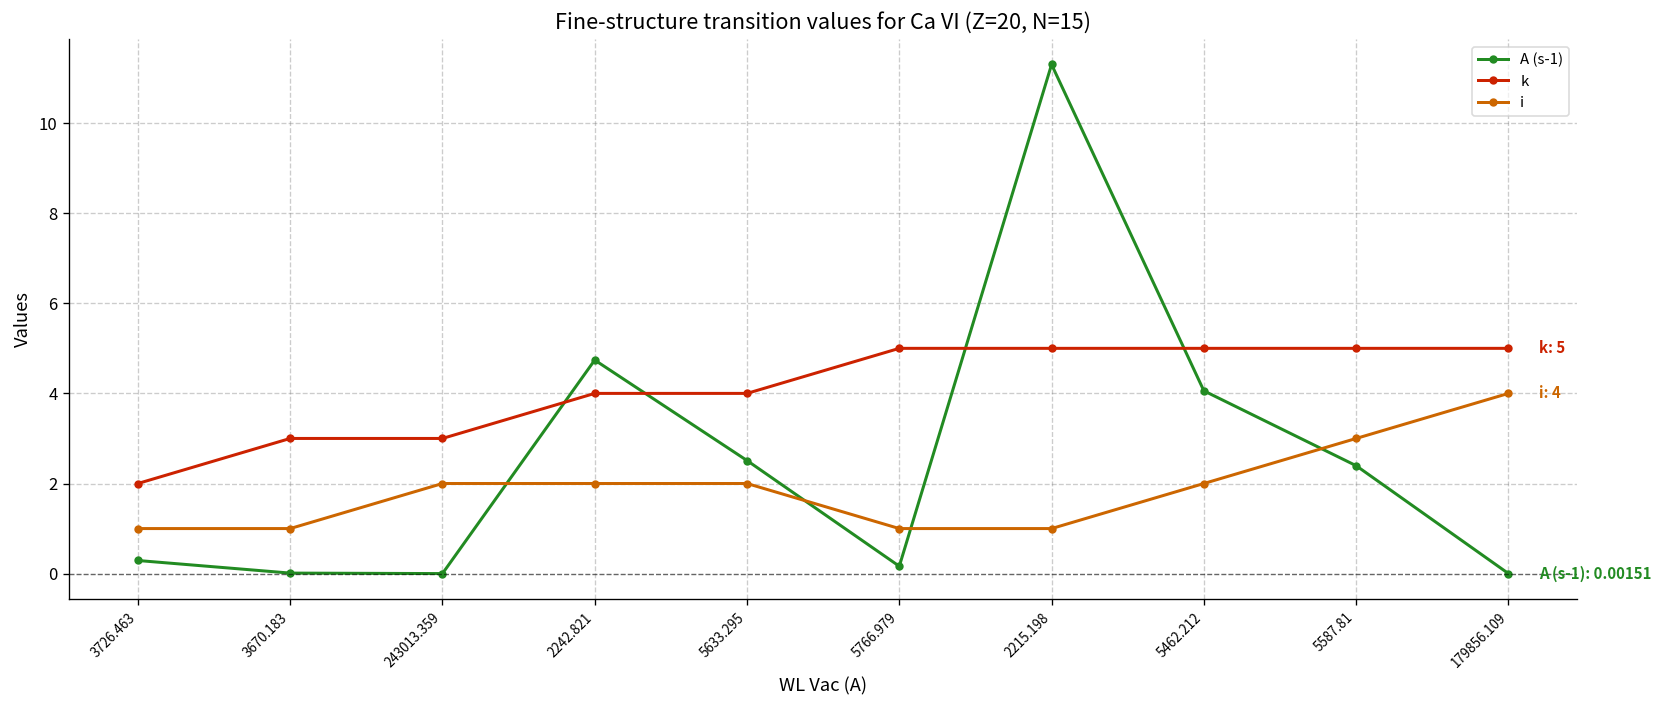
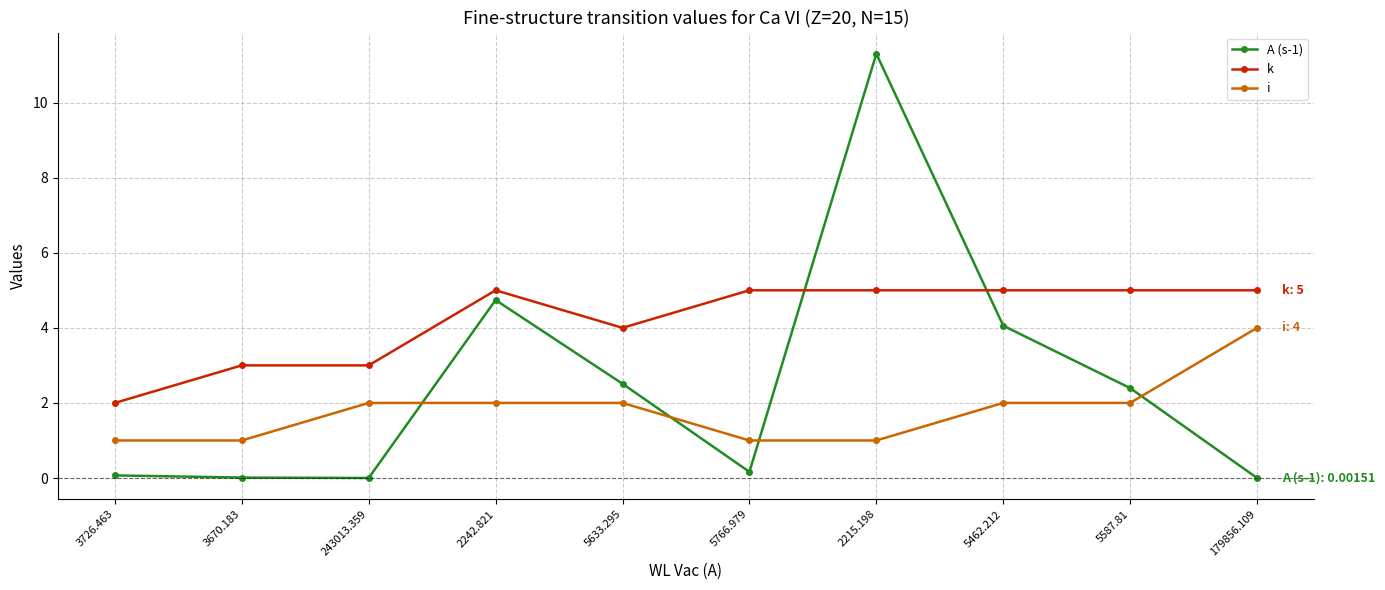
  {
    "A (s-1)": {
-     "3726.463": 0.3,
+     "3726.463": 0.1,
      "3670.183": 0.0,
      "243013.359": 0.0,
      "2242.821": 4.7,
      "5633.295": 2.5,
      "5766.979": 0.2,
      "2215.198": 11.3,
      "5462.212": 4.1,
      "5587.81": 2.4,
      "179856.109": 0.0
    },
    "k": {
      "3726.463": 2,
      "3670.183": 3,
      "243013.359": 3,
-     "2242.821": 4,
+     "2242.821": 5,
      "5633.295": 4,
      "5766.979": 5,
      "2215.198": 5,
      "5462.212": 5,
      "5587.81": 5
    },
    "i": {
      "3726.463": 1,
      "3670.183": 1,
      "243013.359": 2,
      "2242.821": 2,
      "5633.295": 2,
      "5766.979": 1,
      "2215.198": 1,
      "5462.212": 2,
-     "5587.81": 3
+     "5587.81": 2
    }
  }
